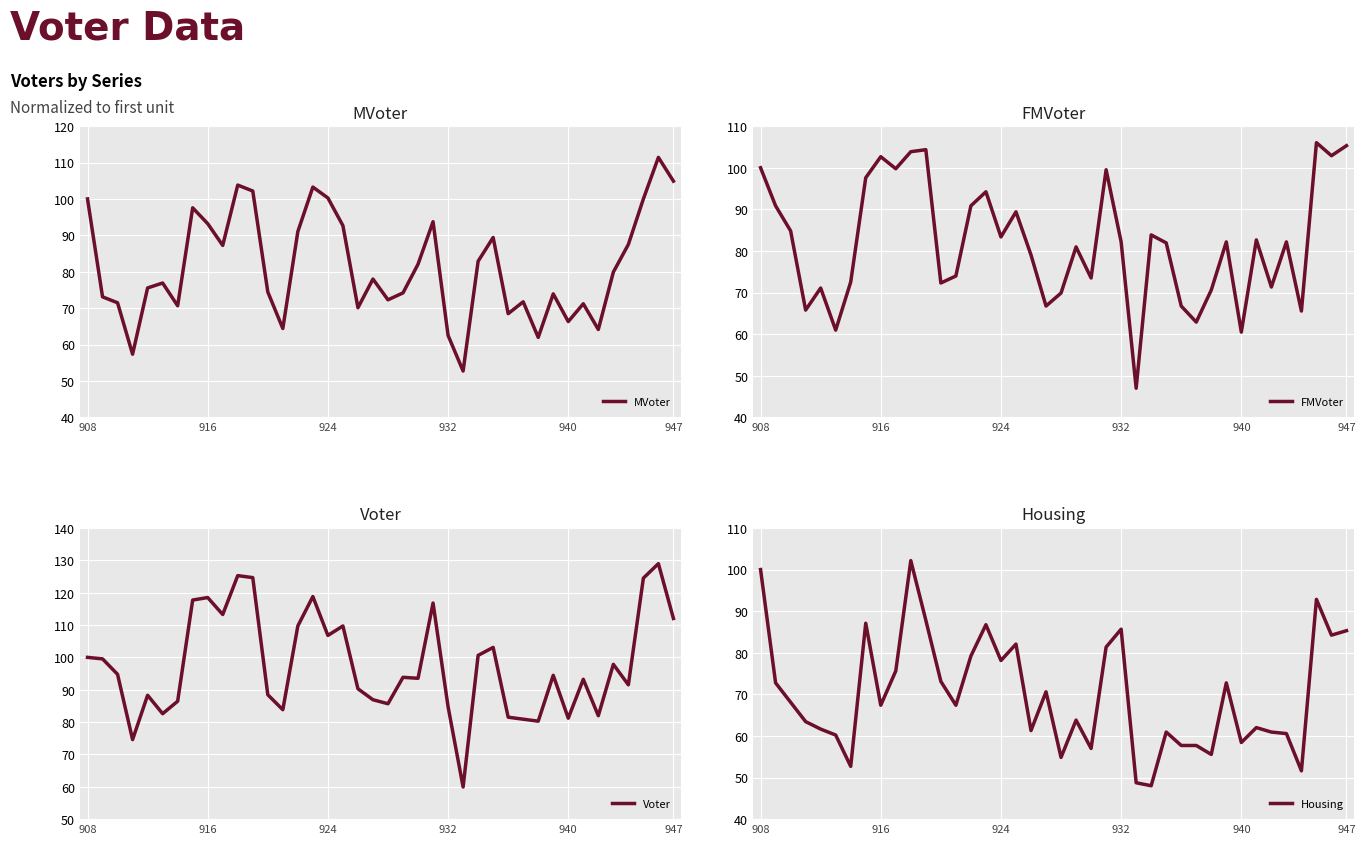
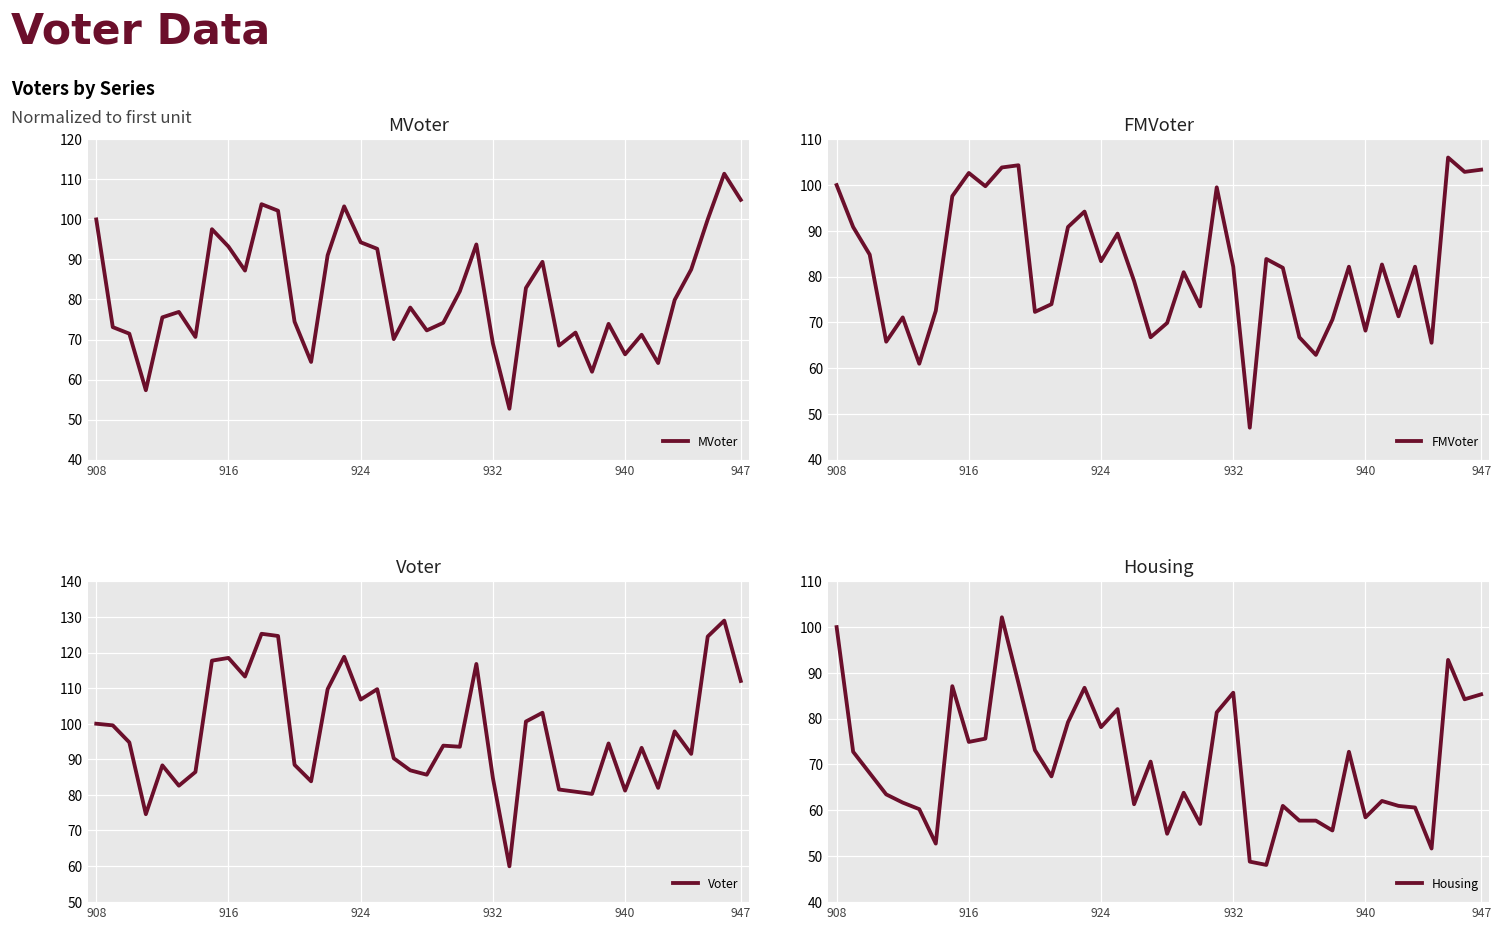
  {
    "MVoter": {
      "908": 100,
      "916": 93,
-     "924": 100,
-     "932": 63,
+     "924": 94,
+     "932": 69,
      "940": 66,
      "947": 105
    },
    "FMVoter": {
      "908": 100,
      "916": 103,
      "924": 83,
      "932": 82,
-     "940": 60,
-     "947": 105
+     "940": 68,
+     "947": 103
    },
    "Voter": {
      "908": 100,
      "916": 118,
      "924": 107,
      "932": 85,
      "940": 81,
      "947": 112
    },
    "Housing": {
      "908": 100,
-     "916": 67,
+     "916": 75,
      "924": 78,
      "932": 86,
      "940": 58,
      "947": 85
    }
  }
